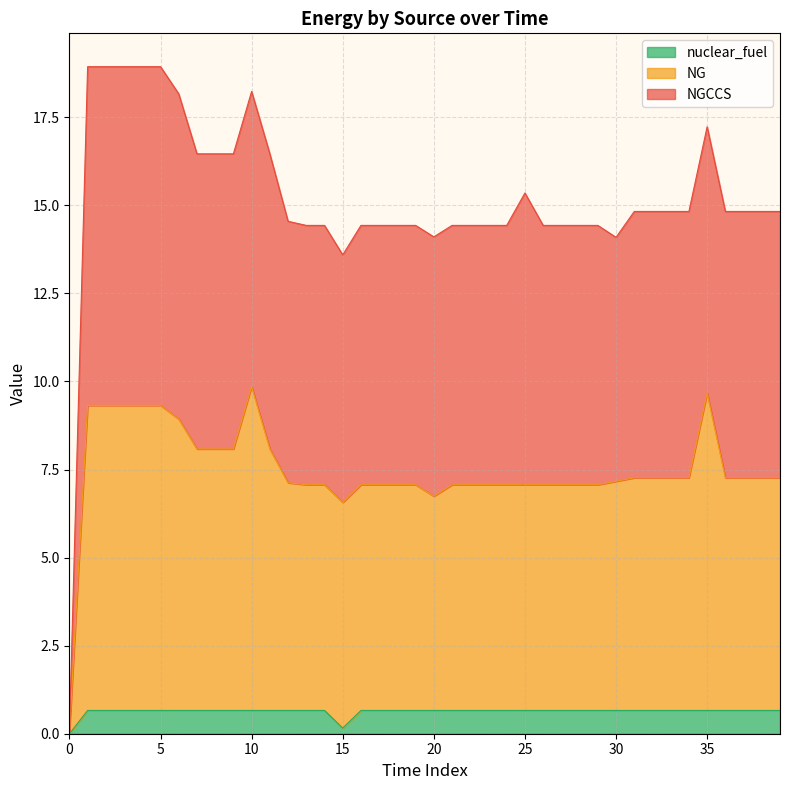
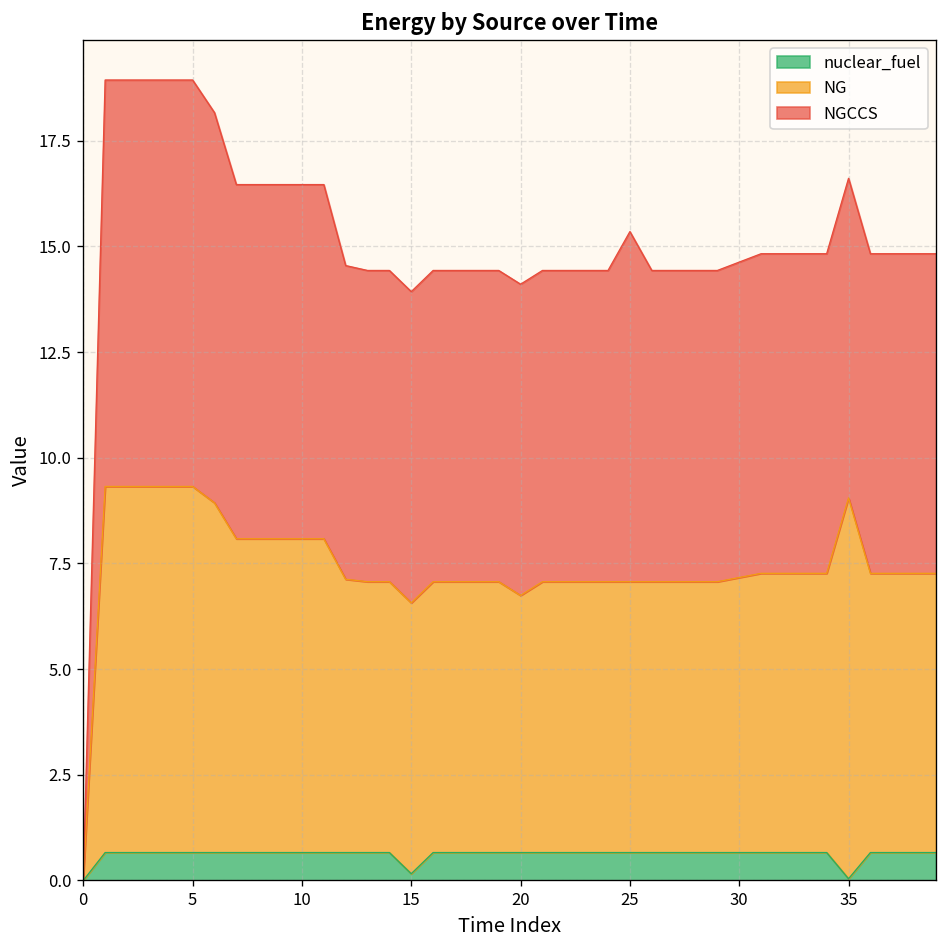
  {
    "nuclear_fuel": {
      "5": 0.7,
      "10": 0.7,
      "15": 0.2,
      "20": 0.7,
      "25": 0.7,
      "30": 0.7,
-     "35": 0.7
+     "35": 0.0
    },
    "NG": {
      "5": 8.7,
-     "10": 9.2,
+     "10": 7.4,
      "15": 6.4,
      "20": 6.1,
      "25": 6.4,
      "30": 6.5,
      "35": 9.0
    },
    "NGCCS": {
      "5": 9.6,
      "10": 8.4,
-     "15": 7.0,
+     "15": 7.4,
      "20": 7.4,
      "25": 8.3,
-     "30": 6.9,
+     "30": 7.5,
      "35": 7.6
    }
  }
